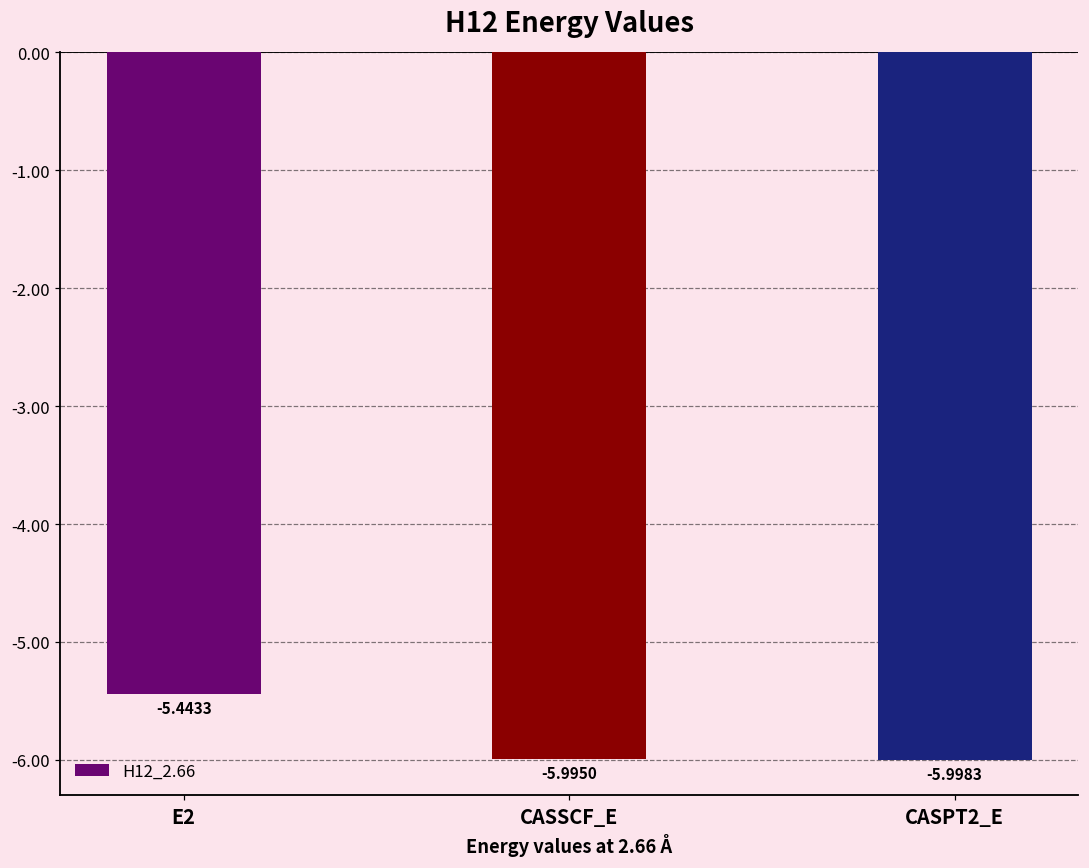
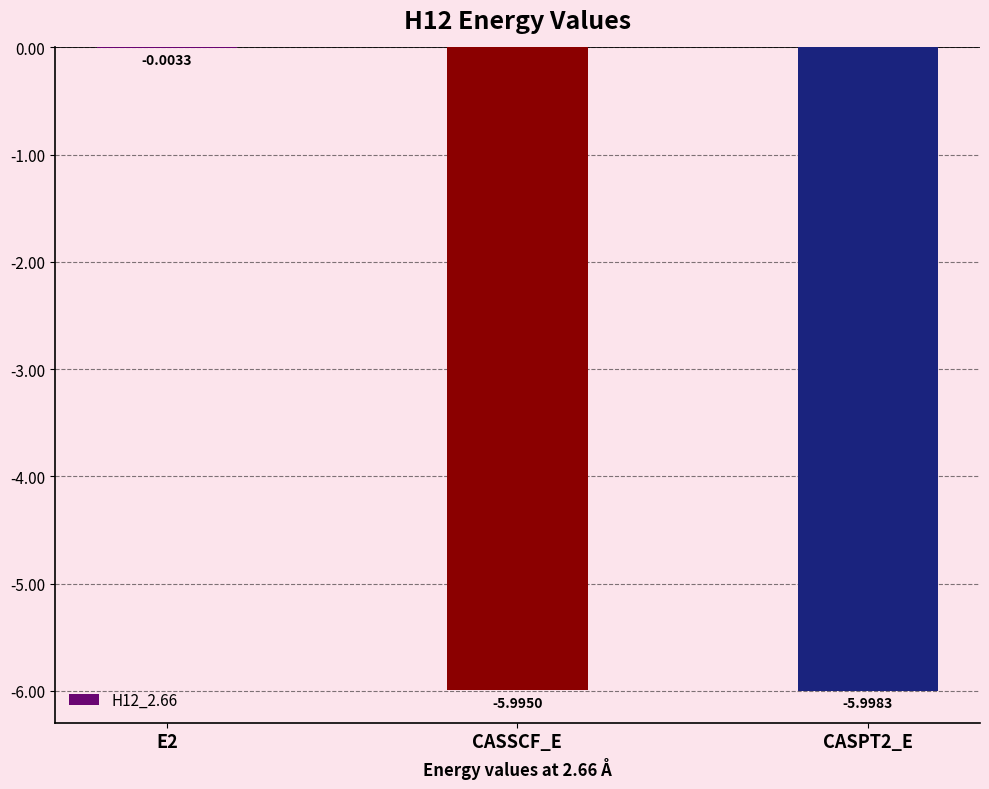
  {
-   "E2": -5.4433,
+   "E2": -0.0033,
    "CASSCF_E": -5.9950,
    "CASPT2_E": -5.9983
  }
